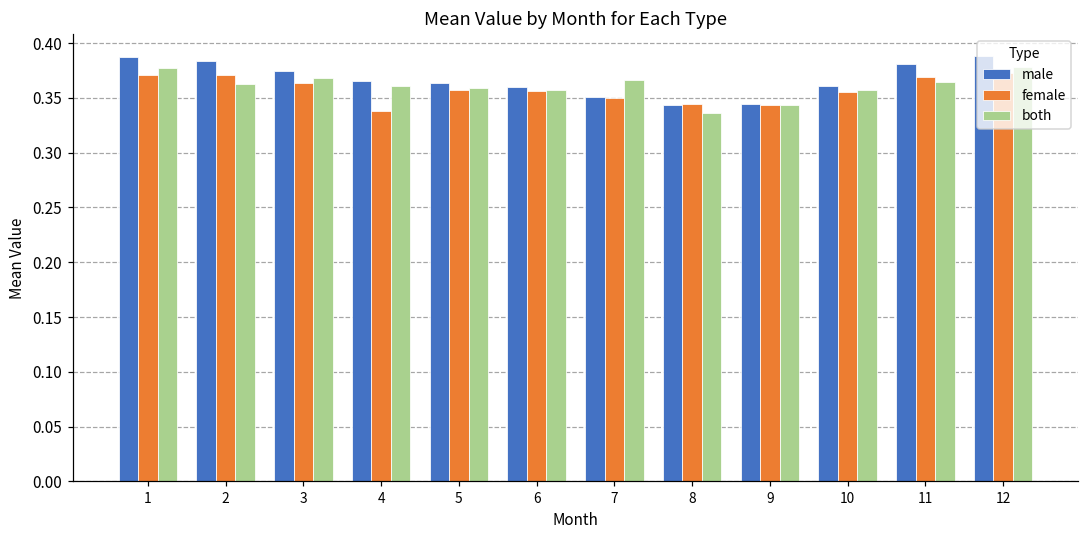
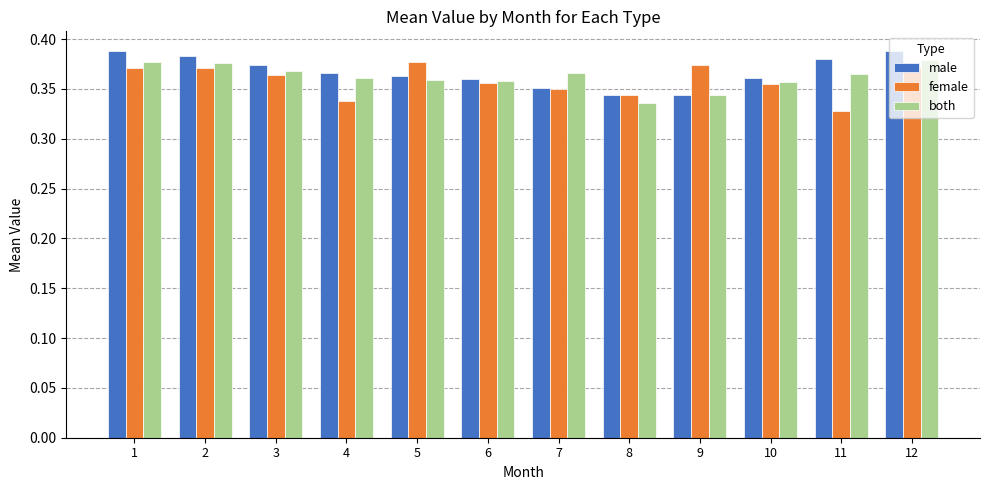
  {
    "male": {
      "1": 0.39,
      "2": 0.38,
      "3": 0.37,
      "4": 0.37,
      "5": 0.36,
      "6": 0.36,
      "7": 0.35,
      "8": 0.34,
      "9": 0.34,
      "10": 0.36,
      "11": 0.38
    },
    "female": {
      "1": 0.37,
      "2": 0.37,
      "3": 0.36,
      "4": 0.34,
-     "5": 0.36,
+     "5": 0.38,
      "6": 0.36,
      "7": 0.35,
      "8": 0.34,
-     "9": 0.34,
+     "9": 0.37,
      "10": 0.36,
-     "11": 0.37
+     "11": 0.33
    },
    "both": {
      "1": 0.38,
-     "2": 0.36,
+     "2": 0.38,
      "3": 0.37,
      "4": 0.36,
      "5": 0.36,
      "6": 0.36,
      "7": 0.37,
      "8": 0.34,
      "9": 0.34,
      "10": 0.36,
      "11": 0.36
    }
  }
